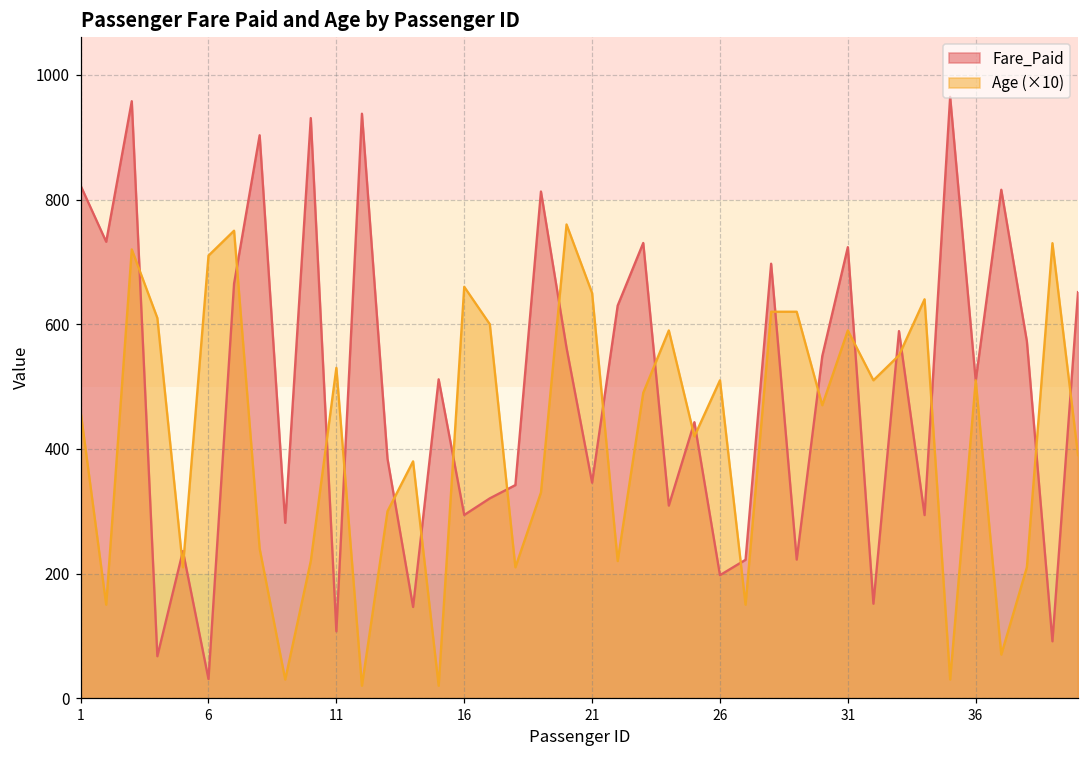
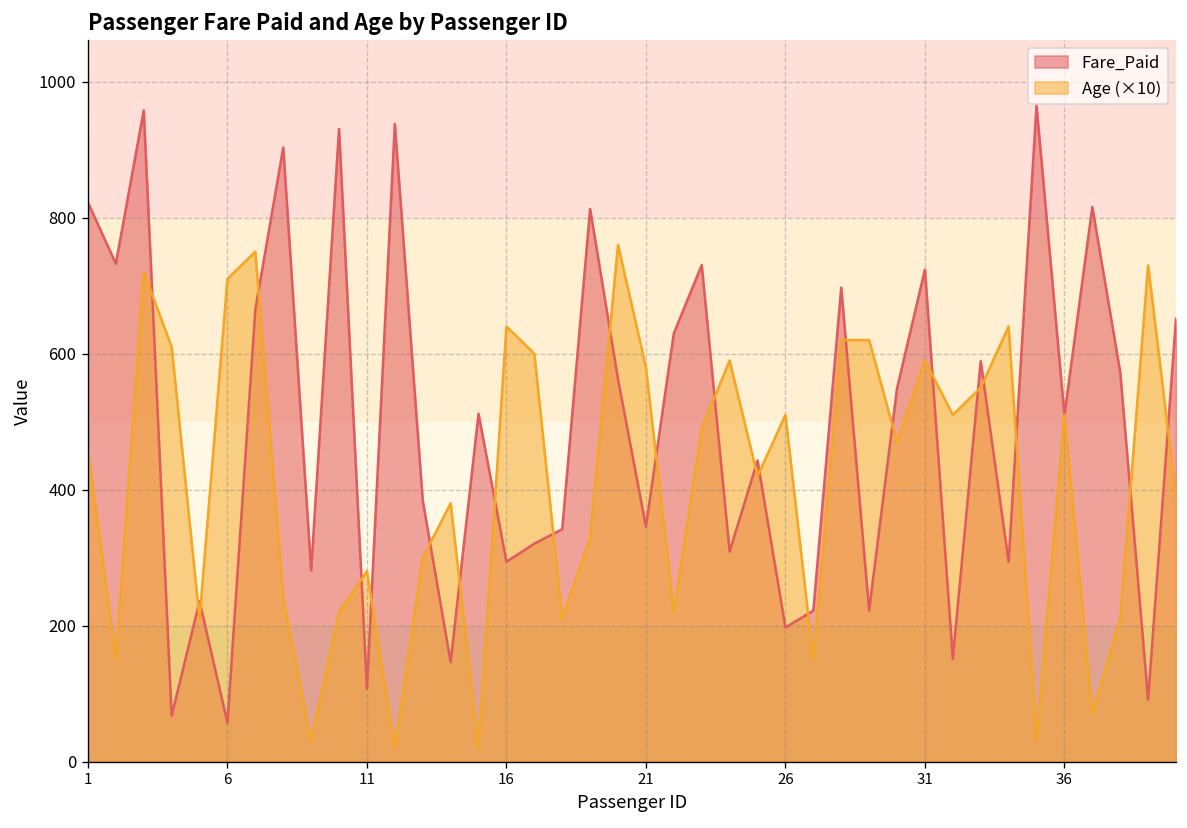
  {
    "Fare_Paid": {
      "1": 820,
-     "6": 30,
+     "6": 60,
      "11": 110,
      "16": 290,
      "21": 350,
      "26": 200,
      "31": 720
    },
    "Age (×10)": {
      "1": 460,
      "6": 710,
-     "11": 530,
-     "16": 660,
-     "21": 650,
+     "11": 280,
+     "16": 640,
+     "21": 580,
      "26": 510,
      "31": 590
    }
  }
